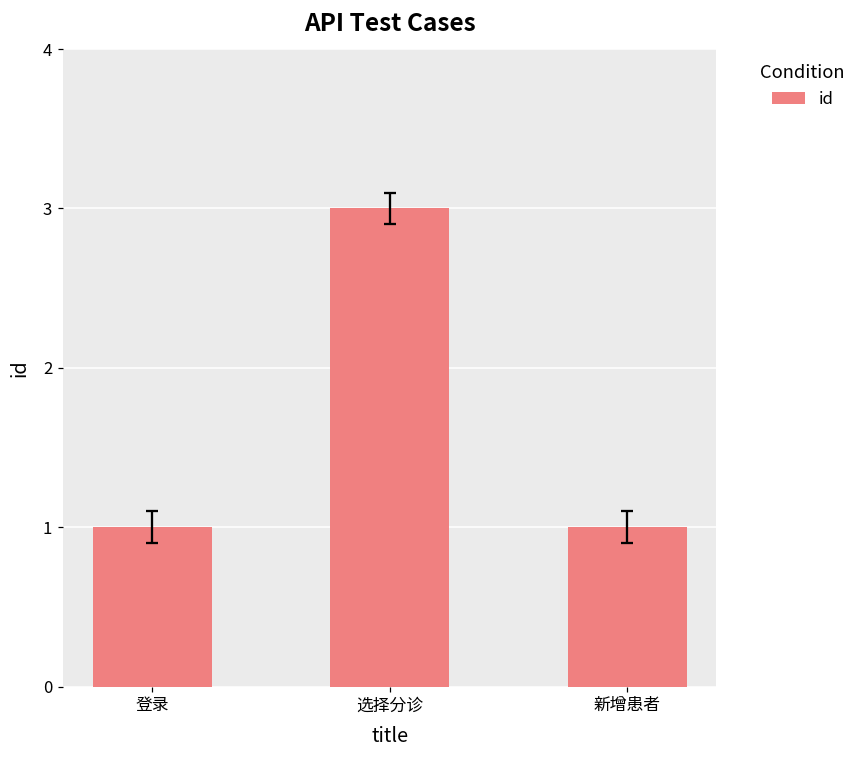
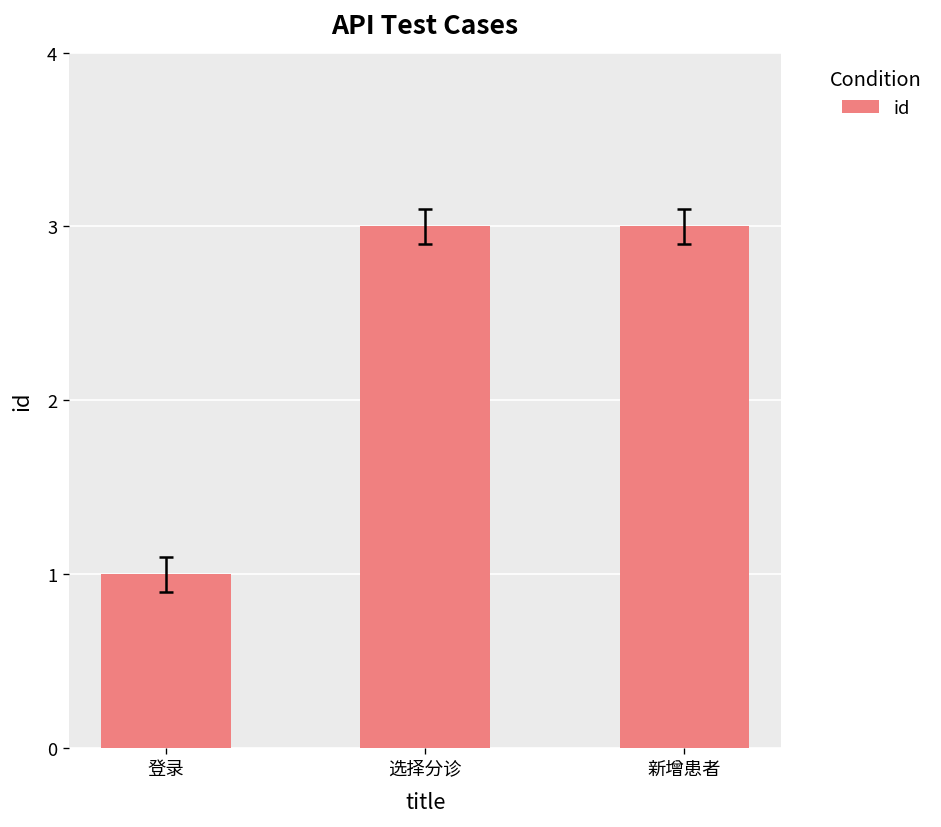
  {
    "id": {
      "登录": 1,
      "选择分诊": 3,
-     "新增患者": 1
+     "新增患者": 3
    }
  }
